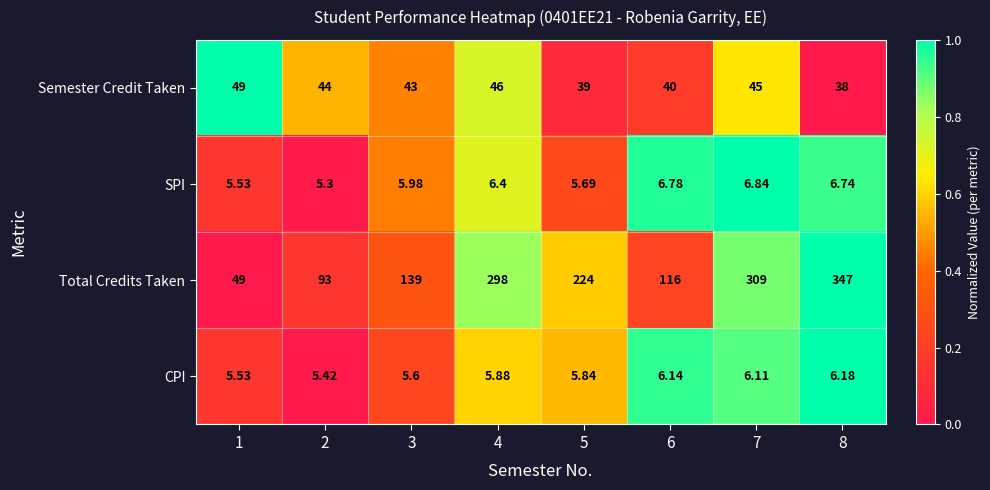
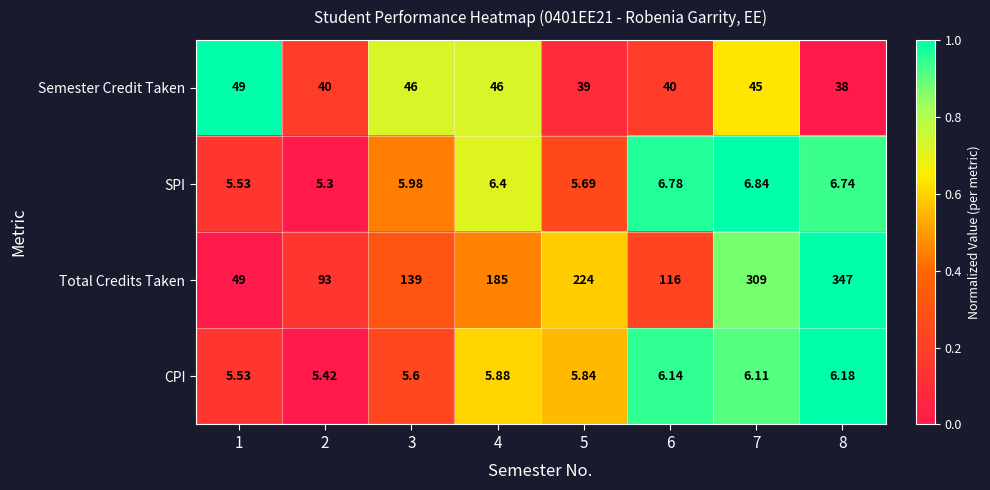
  {
    "Semester Credit Taken": {
      "1": 49,
-     "2": 44,
-     "3": 43,
+     "2": 40,
+     "3": 46,
      "4": 46,
      "5": 39,
      "6": 40,
      "7": 45,
      "8": 38
    },
    "SPI": {
      "1": 5.53,
      "2": 5.3,
      "3": 5.98,
      "4": 6.4,
      "5": 5.69,
      "6": 6.78,
      "7": 6.84,
      "8": 6.74
    },
    "Total Credits Taken": {
      "1": 49,
      "2": 93,
      "3": 139,
-     "4": 298,
+     "4": 185,
      "5": 224,
      "6": 116,
      "7": 309,
      "8": 347
    },
    "CPI": {
      "1": 5.53,
      "2": 5.42,
      "3": 5.6,
      "4": 5.88,
      "5": 5.84,
      "6": 6.14,
      "7": 6.11,
      "8": 6.18
    }
  }
